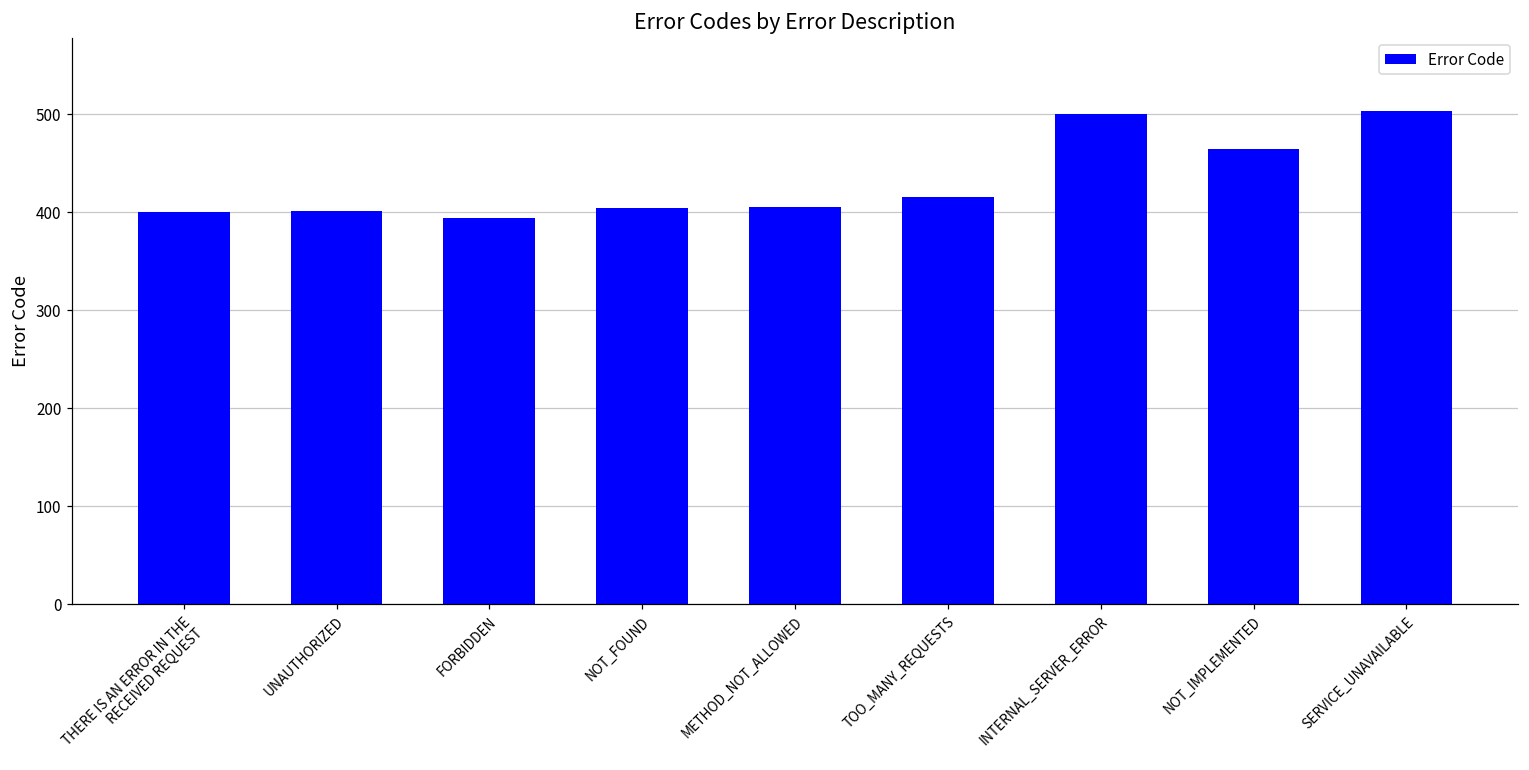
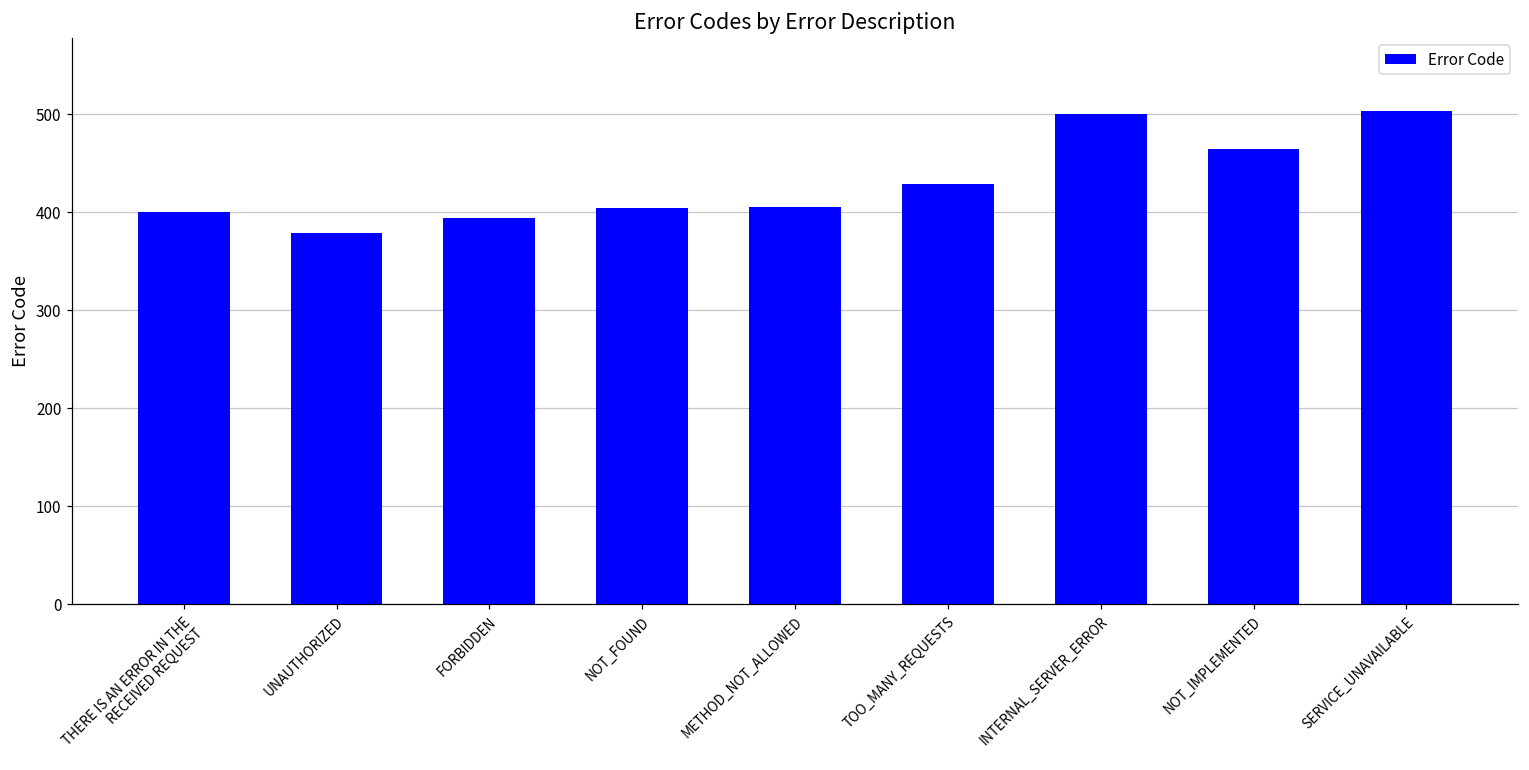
  {
    "THERE IS AN ERROR IN THE RECEIVED REQUEST": 400,
-   "UNAUTHORIZED": 400,
+   "UNAUTHORIZED": 380,
    "FORBIDDEN": 390,
    "NOT_FOUND": 400,
    "METHOD_NOT_ALLOWED": 410,
-   "TOO_MANY_REQUESTS": 420,
+   "TOO_MANY_REQUESTS": 430,
    "INTERNAL_SERVER_ERROR": 500,
    "NOT_IMPLEMENTED": 470,
    "SERVICE_UNAVAILABLE": 500
  }
